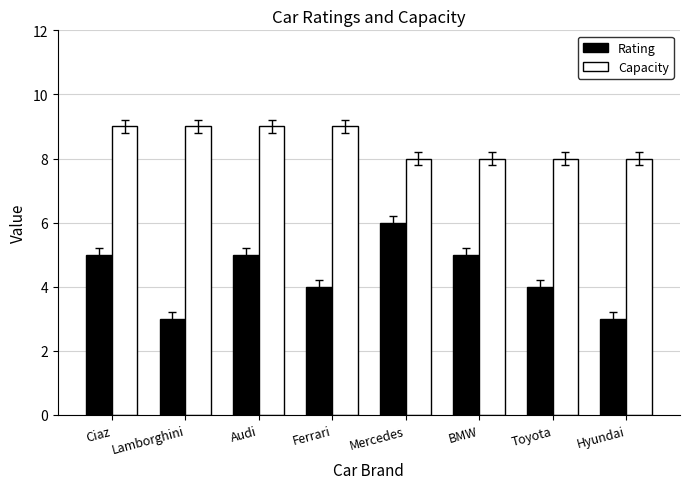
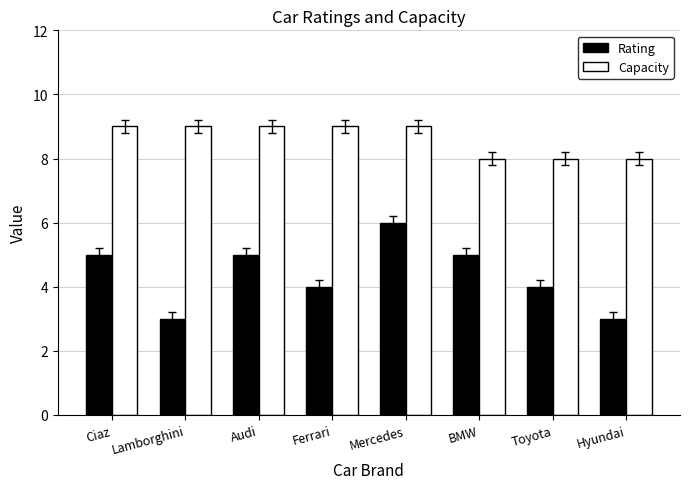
  {
    "Capacity": {
      "Ciaz": 9,
      "Lamborghini": 9,
      "Audi": 9,
      "Ferrari": 9,
-     "Mercedes": 8,
+     "Mercedes": 9,
      "BMW": 8,
      "Toyota": 8,
      "Hyundai": 8
    }
  }
